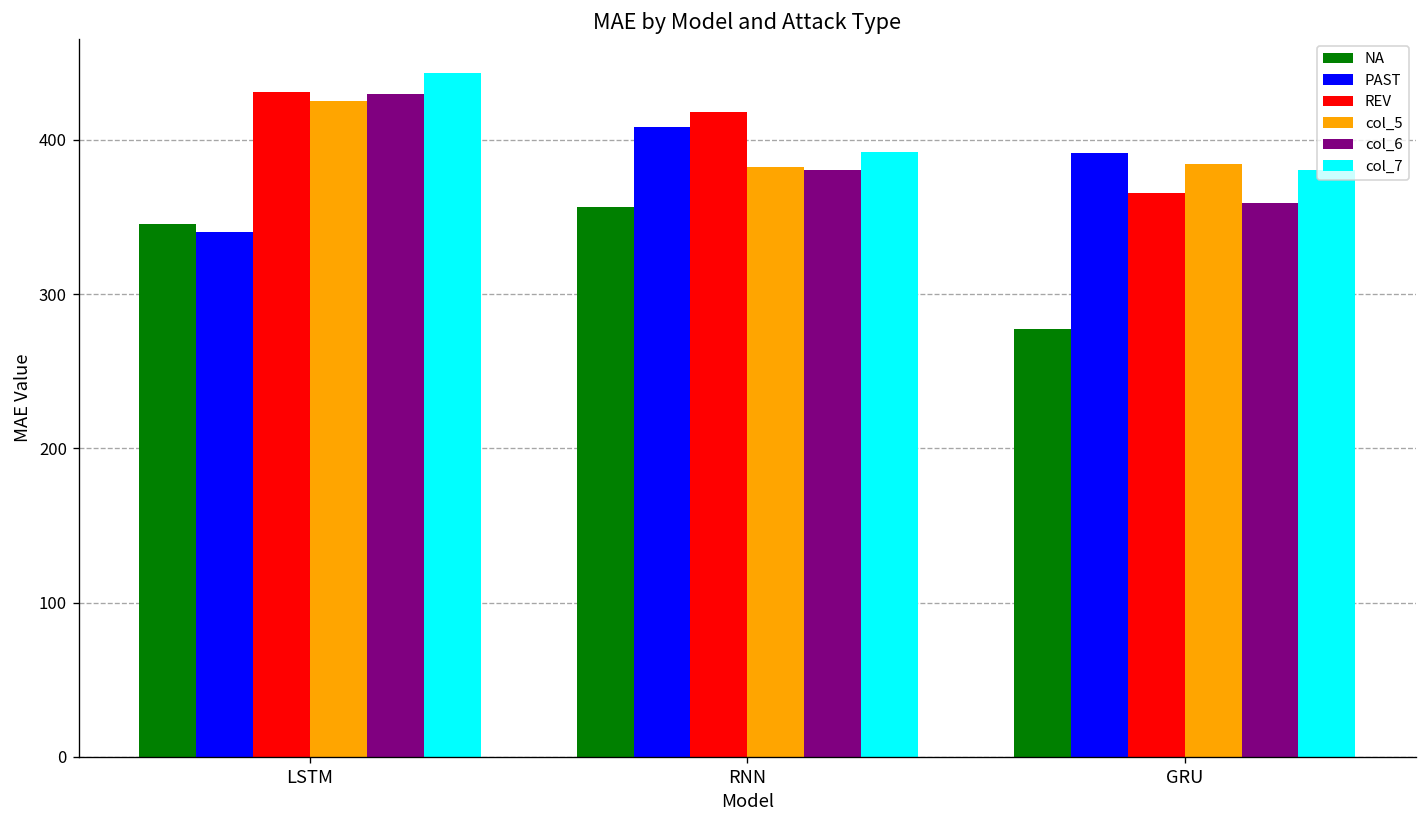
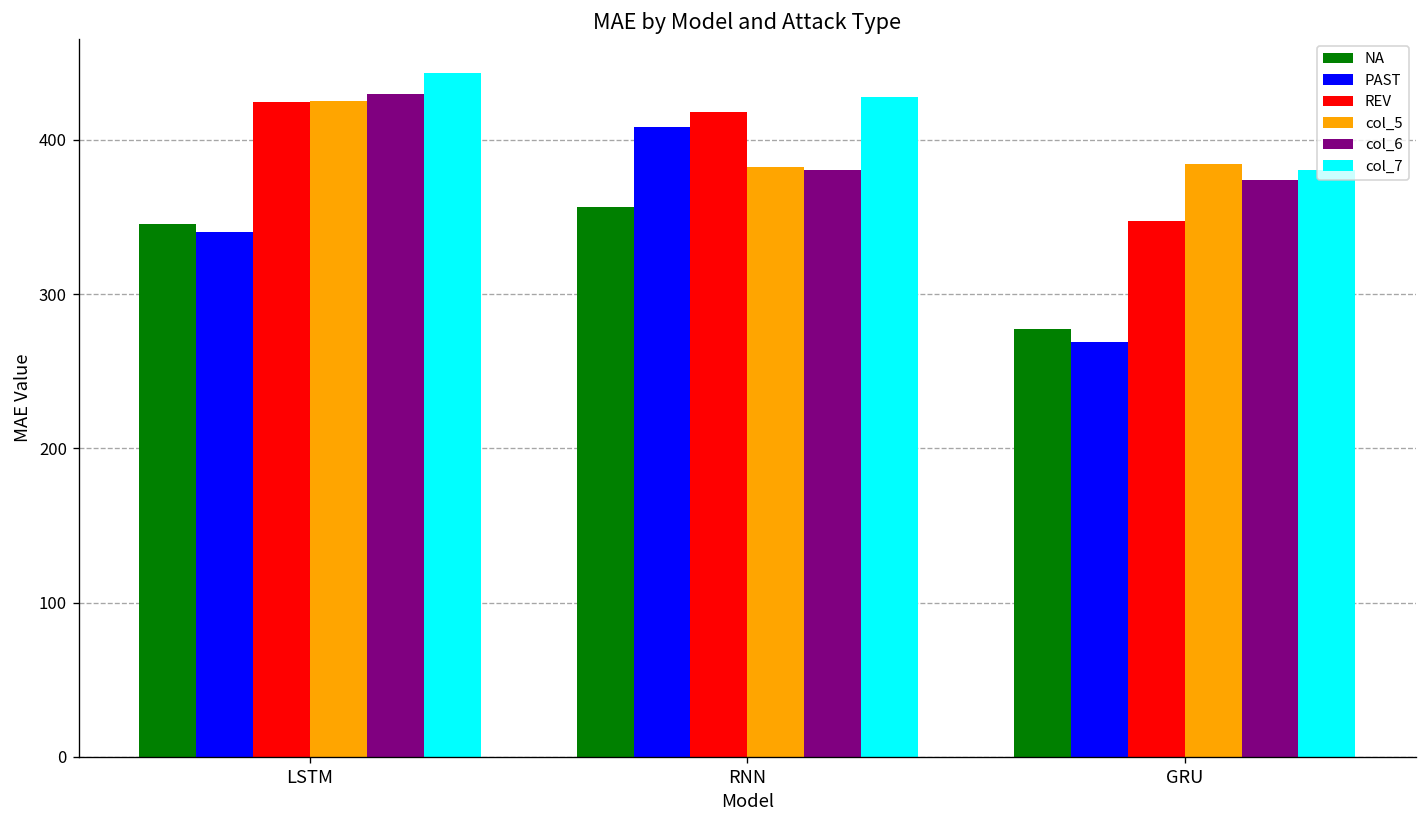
  {
    "NA": {
      "LSTM": 345,
      "RNN": 357,
      "GRU": 278
    },
    "PAST": {
      "LSTM": 340,
      "RNN": 408,
-     "GRU": 391
+     "GRU": 269
    },
    "REV": {
-     "LSTM": 431,
+     "LSTM": 425,
      "RNN": 418,
-     "GRU": 365
+     "GRU": 347
    },
    "col_5": {
      "LSTM": 425,
      "RNN": 382,
      "GRU": 385
    },
    "col_6": {
      "LSTM": 430,
      "RNN": 381,
-     "GRU": 359
+     "GRU": 374
    },
    "col_7": {
      "LSTM": 443,
-     "RNN": 392
+     "RNN": 428
    }
  }
